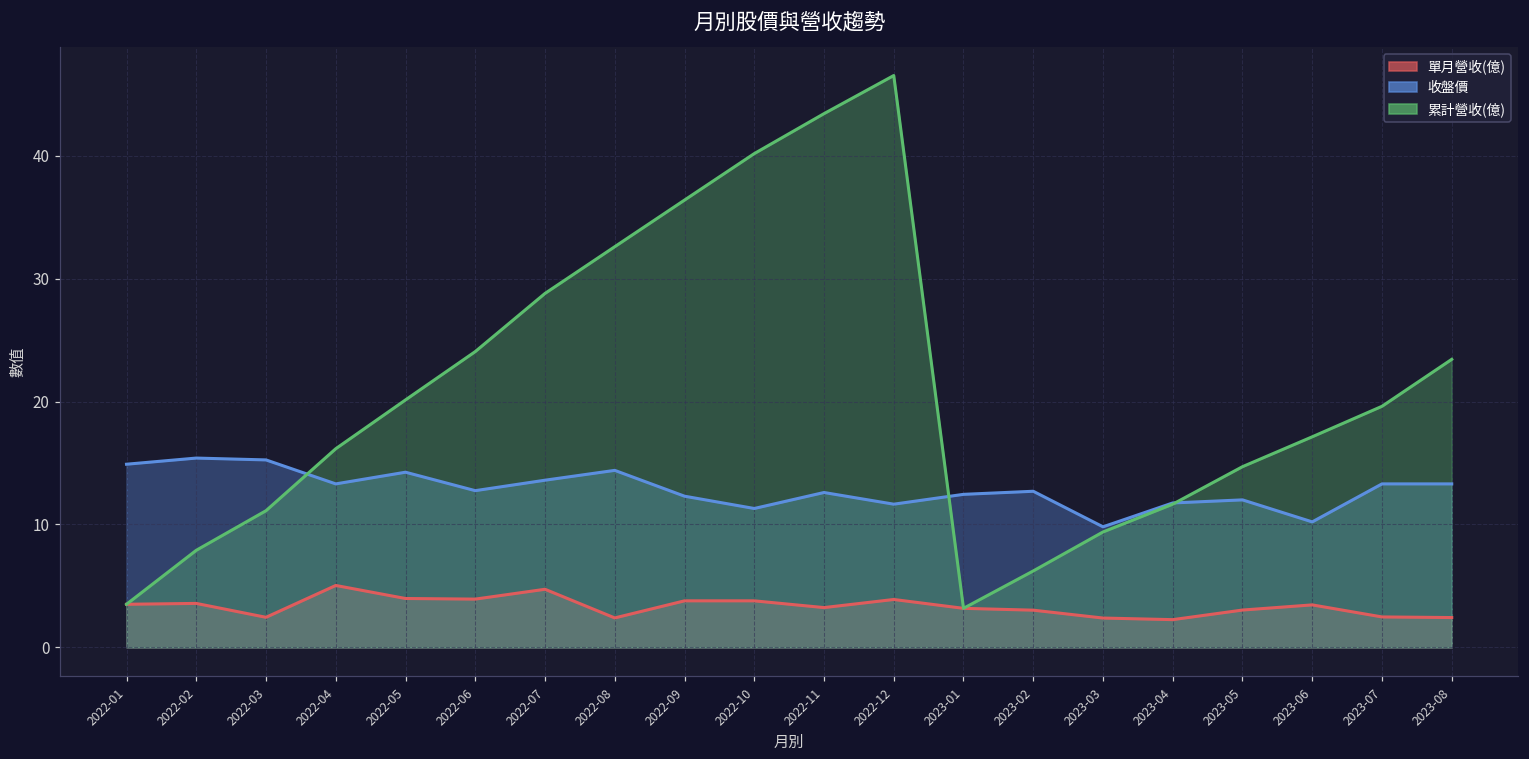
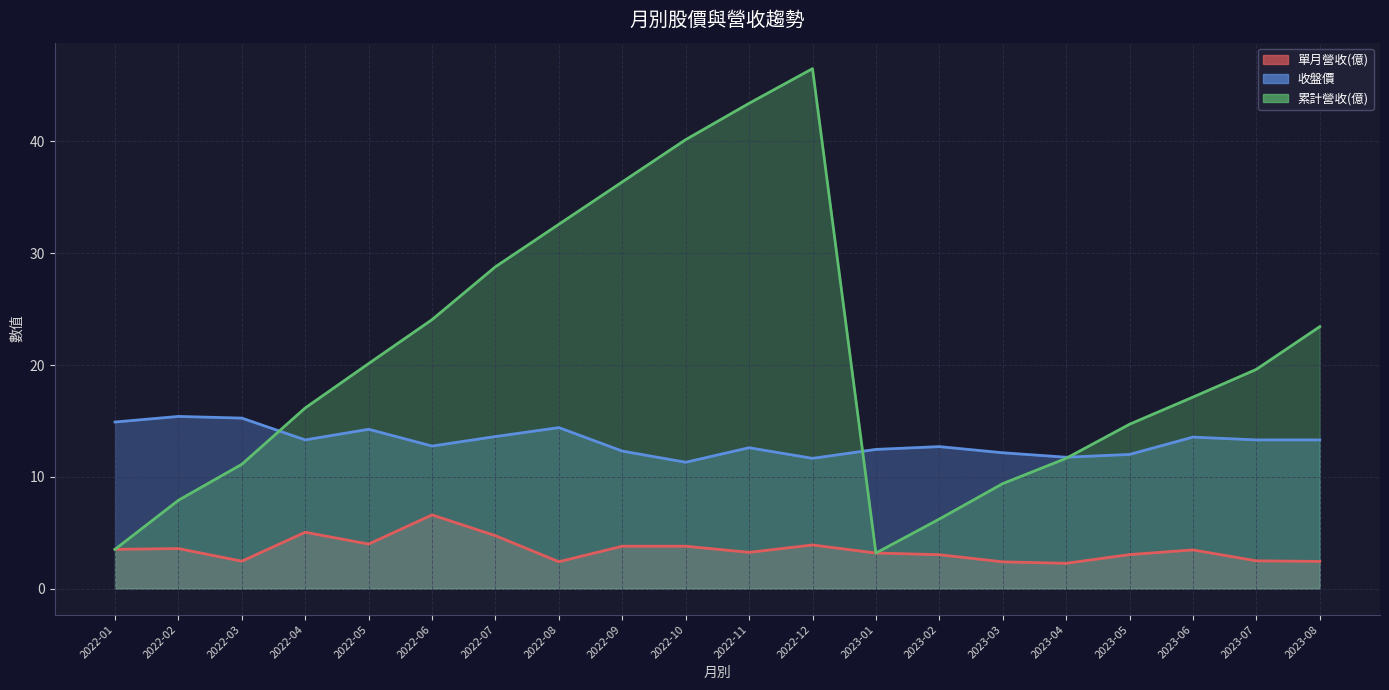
  {
    "單月營收(億)": {
      "2022-02": 3.6,
      "2022-03": 2.5,
      "2022-04": 5.0,
      "2022-05": 4.0,
-     "2022-06": 3.9,
+     "2022-06": 6.6,
      "2022-07": 4.7,
      "2022-08": 2.4,
      "2022-09": 3.8,
      "2022-10": 3.8,
      "2022-11": 3.2,
      "2022-12": 3.9,
      "2023-02": 3.0,
      "2023-03": 2.4,
      "2023-04": 2.3,
      "2023-05": 3.0,
      "2023-06": 3.5,
      "2023-07": 2.5,
      "2023-08": 2.4
    },
    "收盤價": {
      "2022-01": 14.9,
      "2022-02": 15.4,
      "2022-03": 15.3,
      "2022-04": 13.3,
      "2022-05": 14.3,
      "2022-06": 12.8,
      "2022-07": 13.6,
      "2022-08": 14.4,
      "2022-09": 12.3,
      "2022-10": 11.3,
      "2022-11": 12.6,
      "2022-12": 11.7,
      "2023-01": 12.5,
      "2023-02": 12.7,
-     "2023-03": 9.8,
+     "2023-03": 12.2,
      "2023-05": 12.0,
-     "2023-06": 10.2,
+     "2023-06": 13.6,
      "2023-07": 13.3,
      "2023-08": 13.3
    },
    "累計營收(億)": {
      "2022-02": 7.9,
      "2022-03": 11.1,
      "2022-04": 16.2,
      "2022-05": 20.1,
      "2022-06": 24.1,
      "2022-07": 28.8,
      "2022-08": 32.6,
      "2022-09": 36.4,
      "2022-10": 40.2,
      "2022-11": 43.4,
      "2022-12": 46.5,
      "2023-02": 6.2,
      "2023-03": 9.4,
      "2023-05": 14.7,
      "2023-06": 17.1,
      "2023-07": 19.6,
      "2023-08": 23.4
    }
  }
